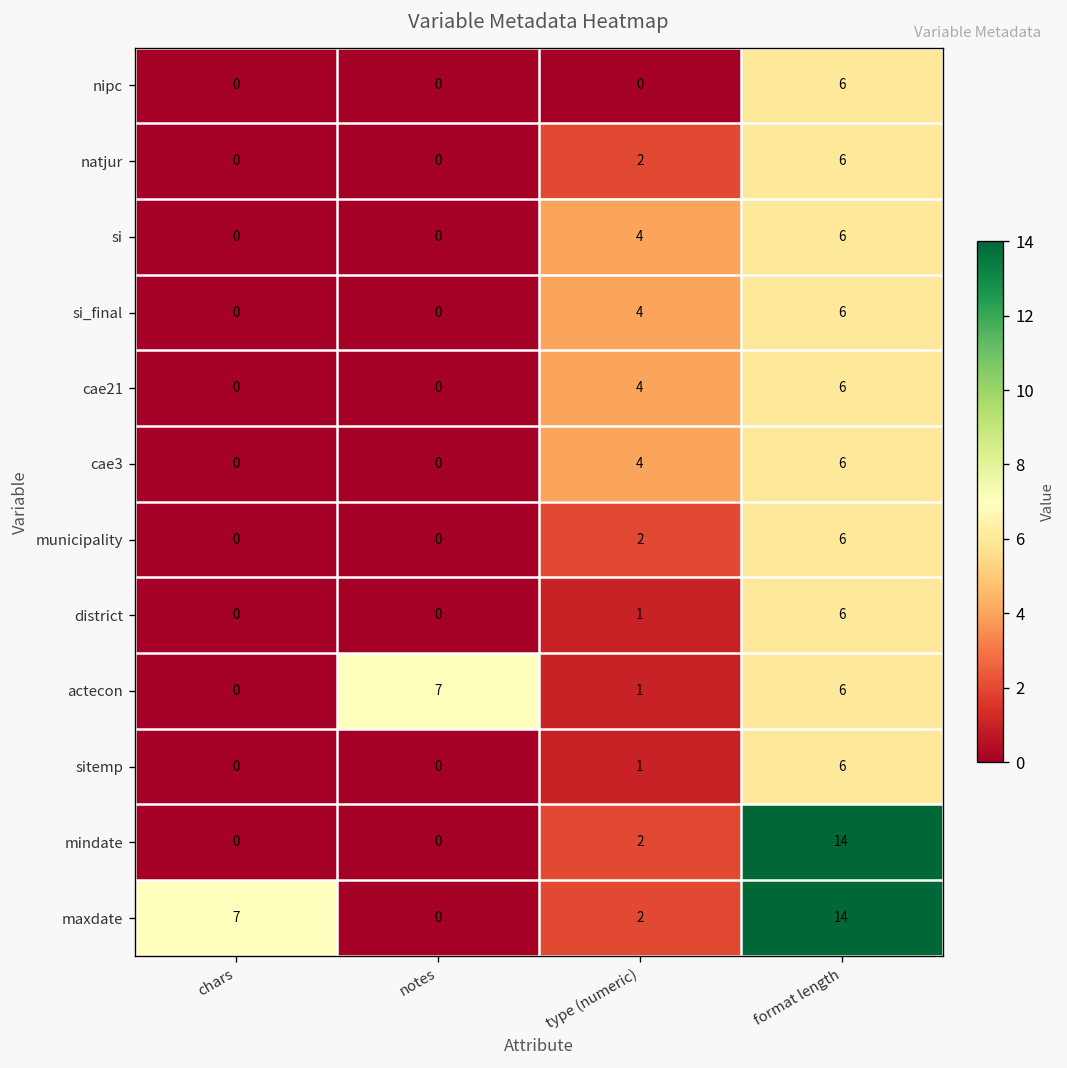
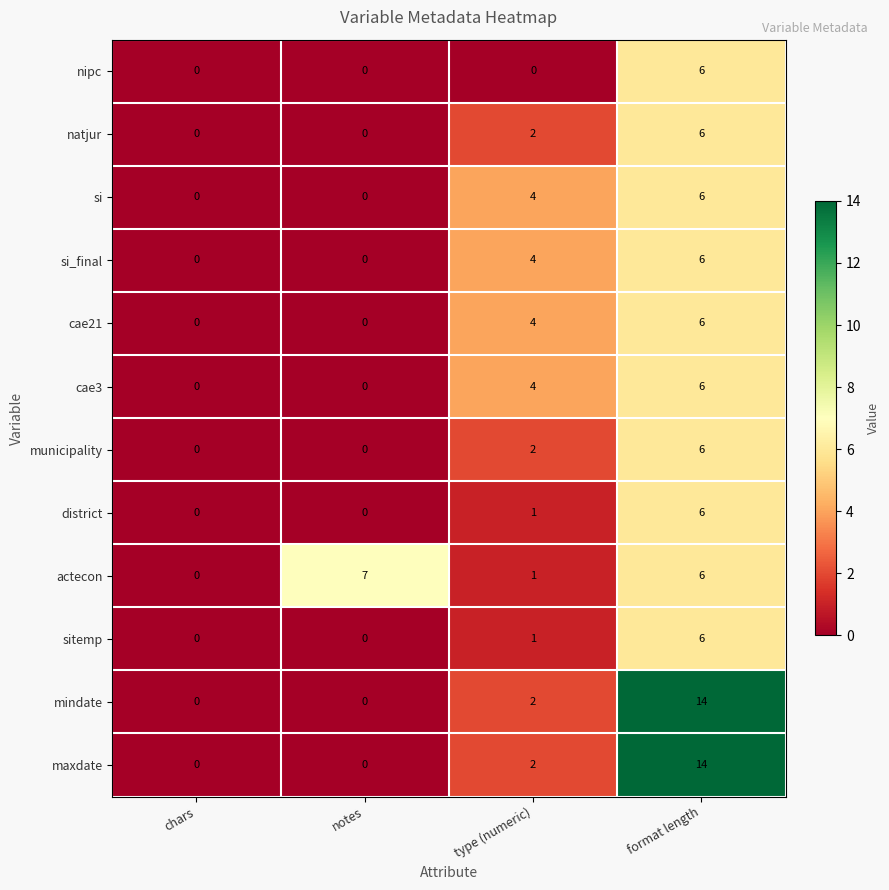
  {
    "nipc": {
      "chars": 0,
      "notes": 0,
      "type (numeric)": 0,
      "format length": 6
    },
    "natjur": {
      "chars": 0,
      "notes": 0,
      "type (numeric)": 2,
      "format length": 6
    },
    "si": {
      "chars": 0,
      "notes": 0,
      "type (numeric)": 4,
      "format length": 6
    },
    "si_final": {
      "chars": 0,
      "notes": 0,
      "type (numeric)": 4,
      "format length": 6
    },
    "cae21": {
      "chars": 0,
      "notes": 0,
      "type (numeric)": 4,
      "format length": 6
    },
    "cae3": {
      "chars": 0,
      "notes": 0,
      "type (numeric)": 4,
      "format length": 6
    },
    "municipality": {
      "chars": 0,
      "notes": 0,
      "type (numeric)": 2,
      "format length": 6
    },
    "district": {
      "chars": 0,
      "notes": 0,
      "type (numeric)": 1,
      "format length": 6
    },
    "actecon": {
      "chars": 0,
      "notes": 7,
      "type (numeric)": 1,
      "format length": 6
    },
    "sitemp": {
      "chars": 0,
      "notes": 0,
      "type (numeric)": 1,
      "format length": 6
    },
    "mindate": {
      "chars": 0,
      "notes": 0,
      "type (numeric)": 2,
      "format length": 14
    },
    "maxdate": {
-     "chars": 7,
+     "chars": 0,
      "notes": 0,
      "type (numeric)": 2,
      "format length": 14
    }
  }
